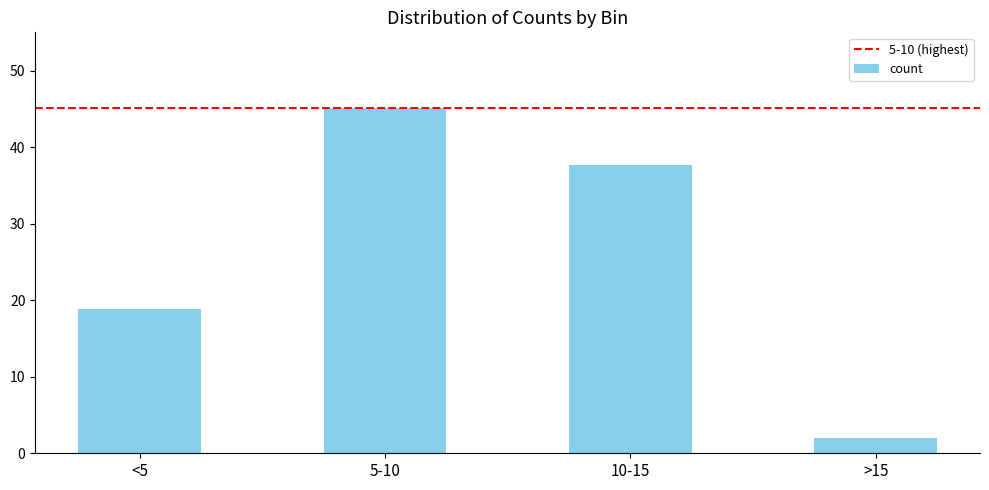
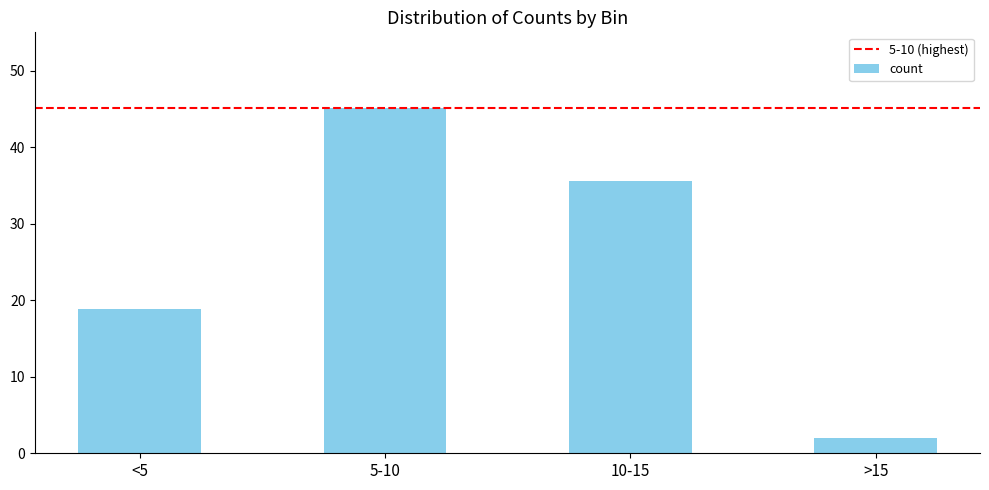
  {
    "<5": 19,
    "5-10": 45,
-   "10-15": 38,
+   "10-15": 36,
    ">15": 2
  }
